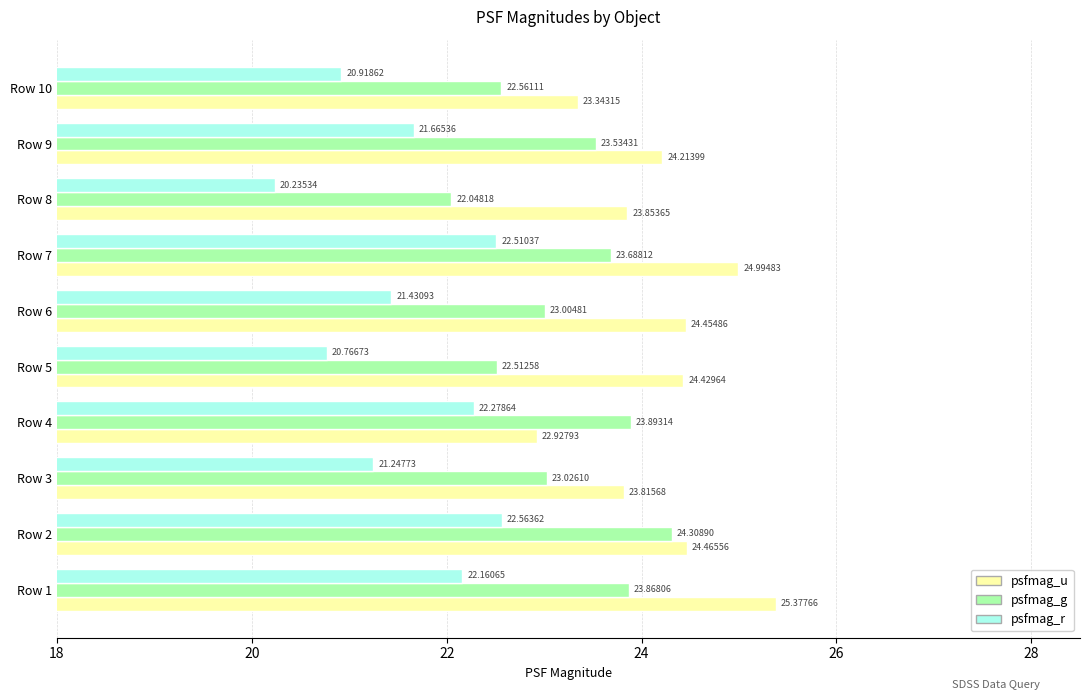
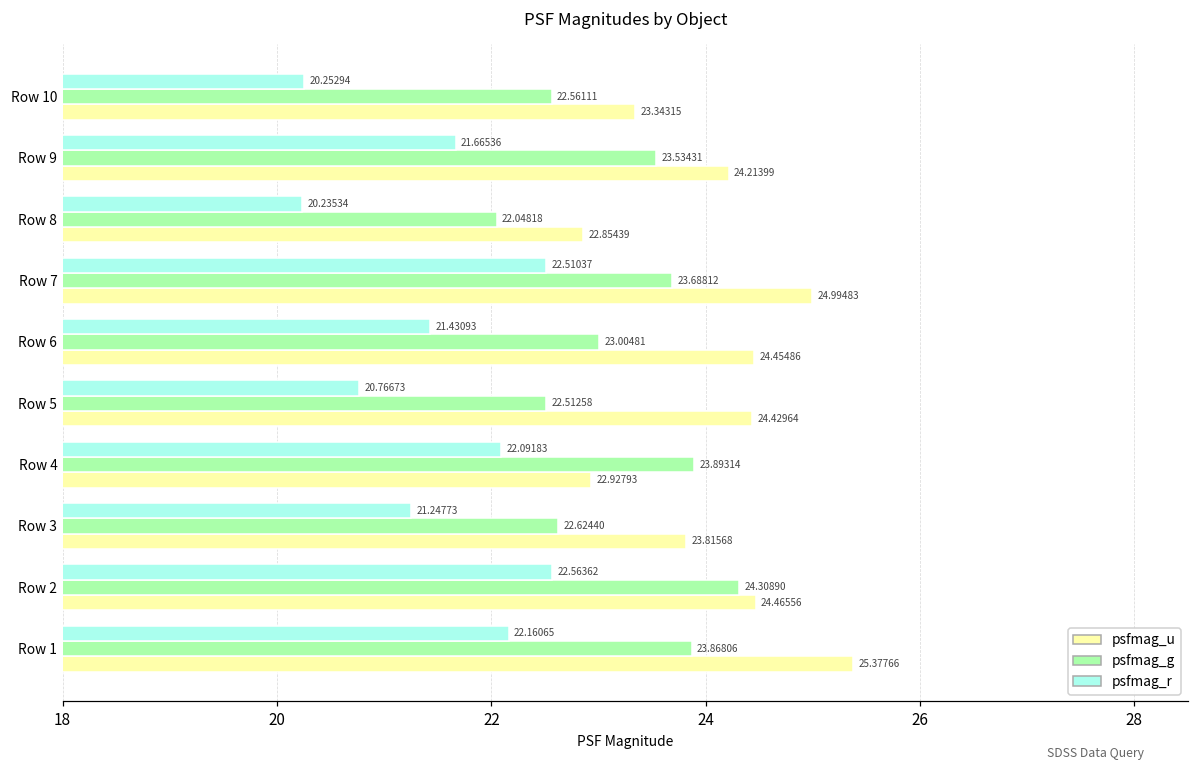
  {
    "psfmag_u": {
      "Row 10": 23.34315,
      "Row 9": 24.21399,
-     "Row 8": 23.85365,
+     "Row 8": 22.85439,
      "Row 7": 24.99483,
      "Row 6": 24.45486,
      "Row 5": 24.42964,
      "Row 4": 22.92793,
      "Row 3": 23.81568,
      "Row 2": 24.46556,
      "Row 1": 25.37766
    },
    "psfmag_g": {
      "Row 10": 22.56111,
      "Row 9": 23.53431,
      "Row 8": 22.04818,
      "Row 7": 23.68812,
      "Row 6": 23.00481,
      "Row 5": 22.51258,
      "Row 4": 23.89314,
-     "Row 3": 23.02610,
+     "Row 3": 22.62440,
      "Row 2": 24.30890,
      "Row 1": 23.86806
    },
    "psfmag_r": {
-     "Row 10": 20.91862,
+     "Row 10": 20.25294,
      "Row 9": 21.66536,
      "Row 8": 20.23534,
      "Row 7": 22.51037,
      "Row 6": 21.43093,
      "Row 5": 20.76673,
-     "Row 4": 22.27864,
+     "Row 4": 22.09183,
      "Row 3": 21.24773,
      "Row 2": 22.56362,
      "Row 1": 22.16065
    }
  }
